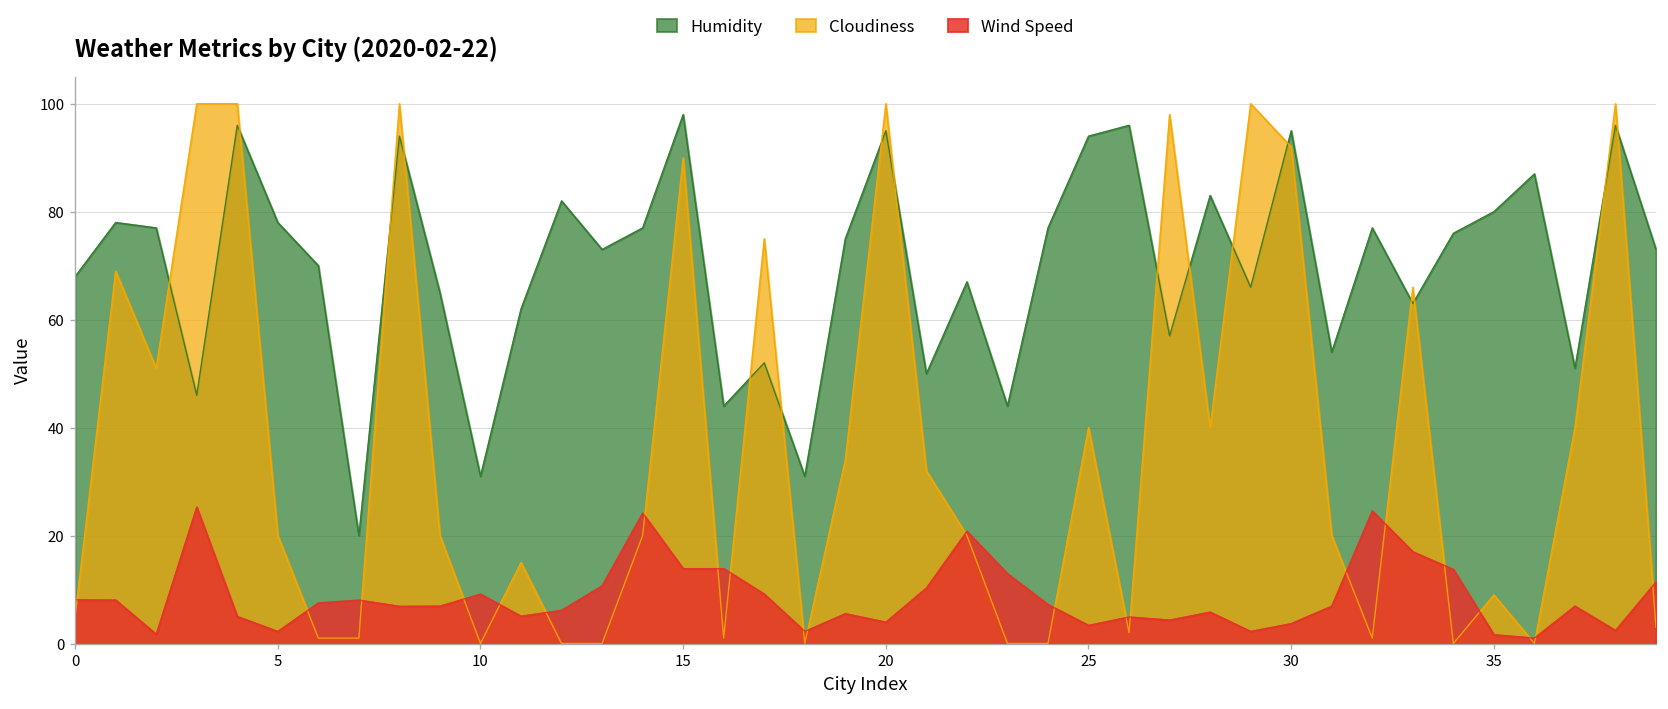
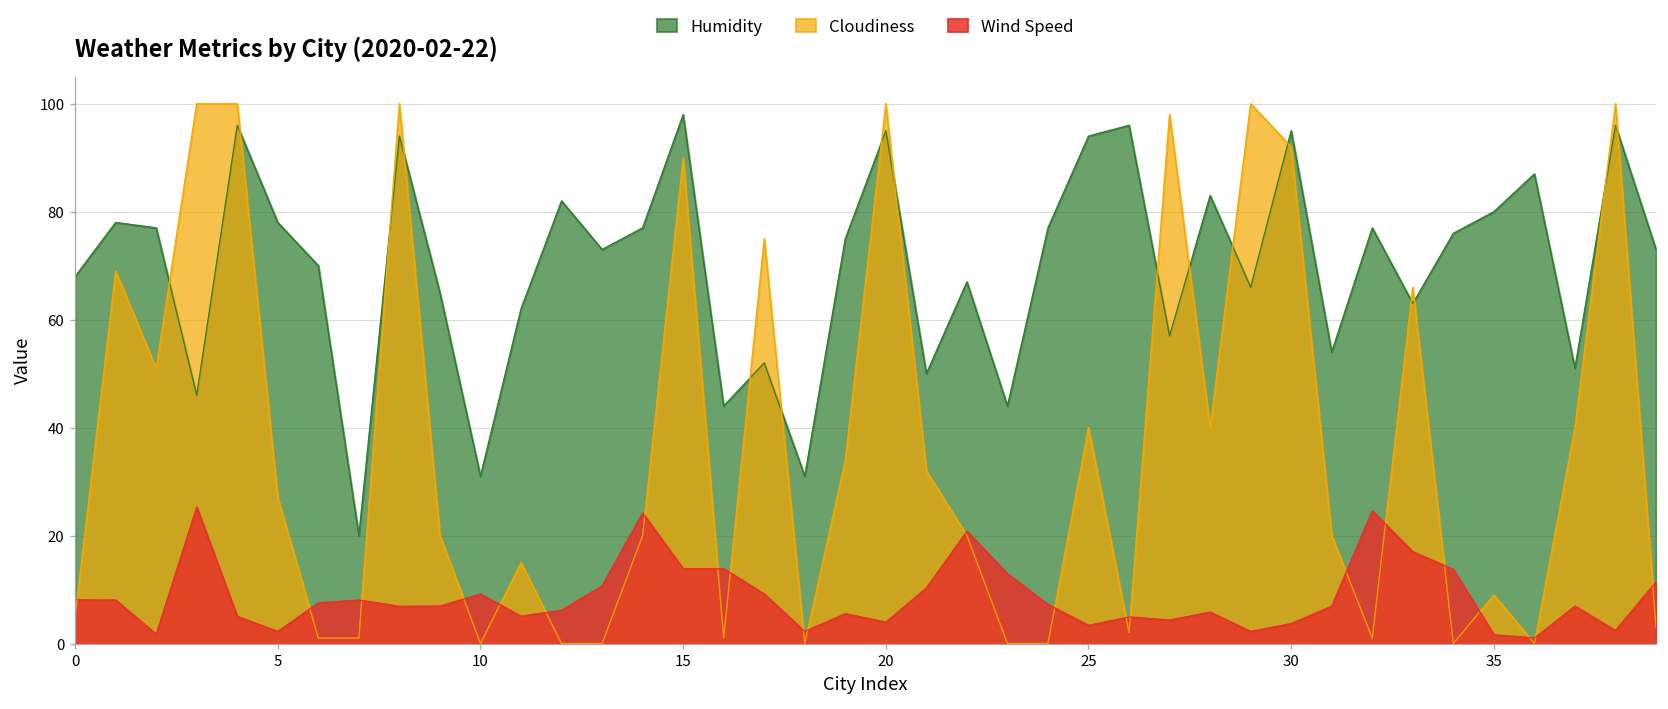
  {
    "Humidity": {
      "0": 68,
      "5": 78,
      "10": 31,
      "15": 98,
      "20": 95,
      "25": 94,
      "30": 95,
      "35": 80
    },
    "Cloudiness": {
      "0": 5,
-     "5": 20,
+     "5": 27,
      "10": 0,
      "15": 90,
      "20": 100,
      "25": 40,
      "30": 92,
      "35": 9
    },
    "Wind Speed": {
      "0": 8,
      "5": 2,
      "10": 9,
      "15": 14,
      "20": 4,
      "25": 3,
      "30": 4,
      "35": 2
    }
  }
